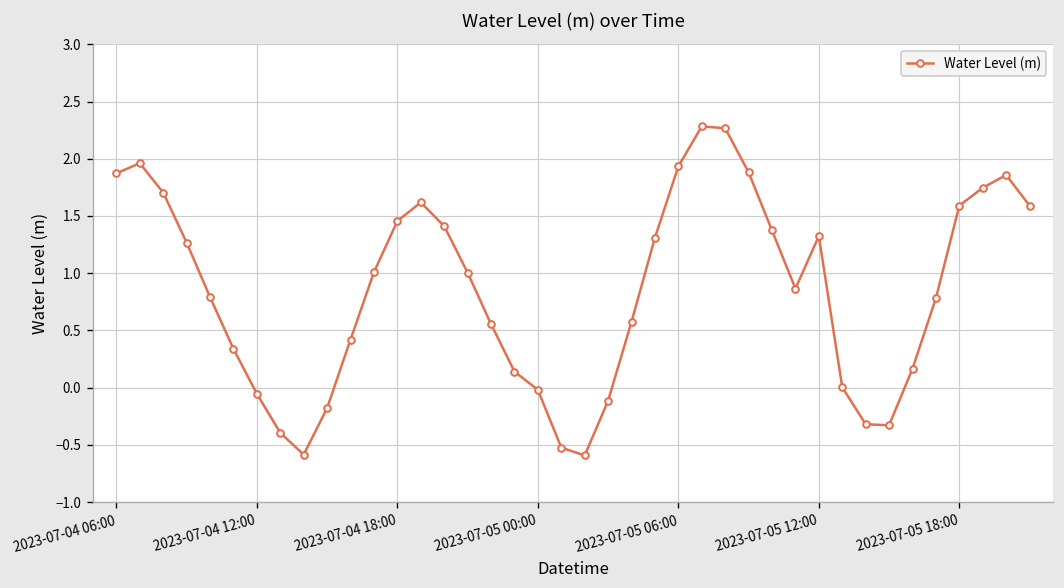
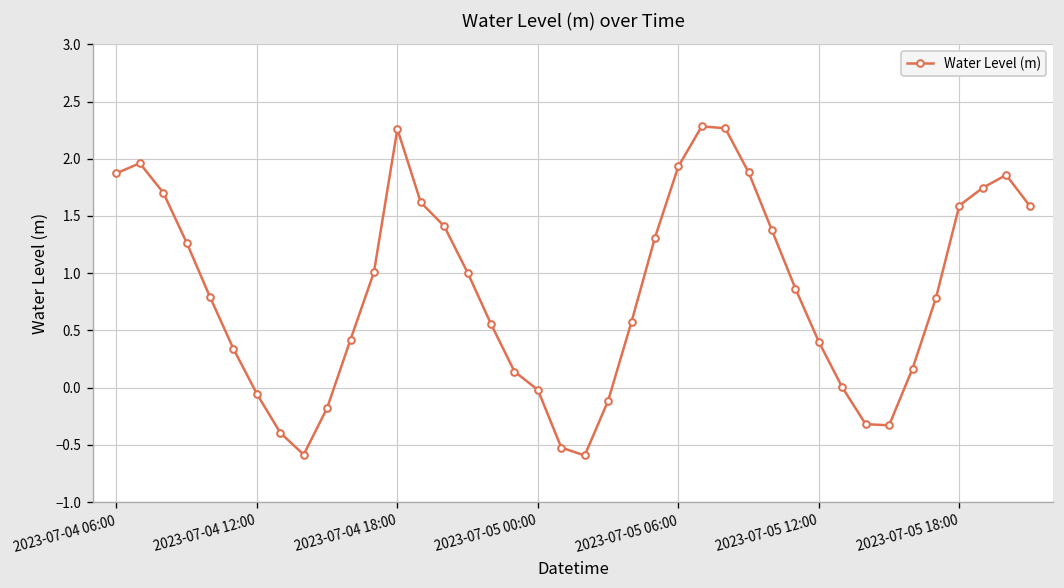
  {
    "2023-07-04 06:00": 1.9,
    "2023-07-04 12:00": -0.1,
-   "2023-07-04 18:00": 1.5,
+   "2023-07-04 18:00": 2.3,
    "2023-07-05 00:00": 0.0,
    "2023-07-05 06:00": 1.9,
-   "2023-07-05 12:00": 1.3,
+   "2023-07-05 12:00": 0.4,
    "2023-07-05 18:00": 1.6
  }
